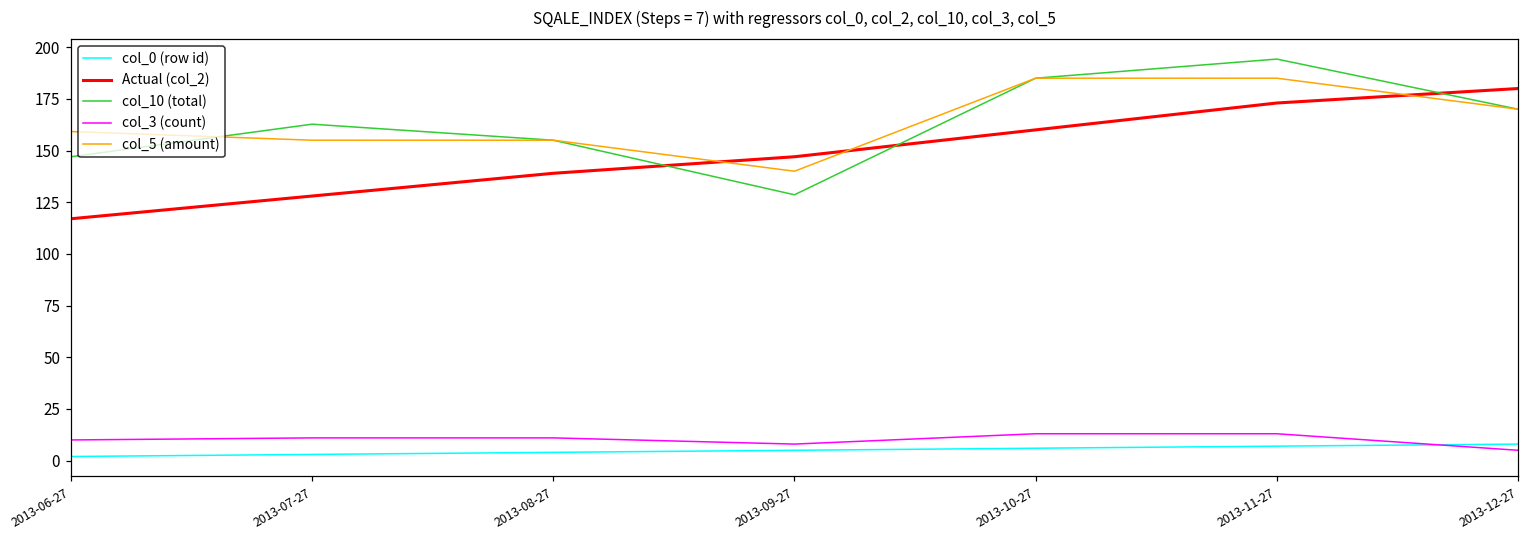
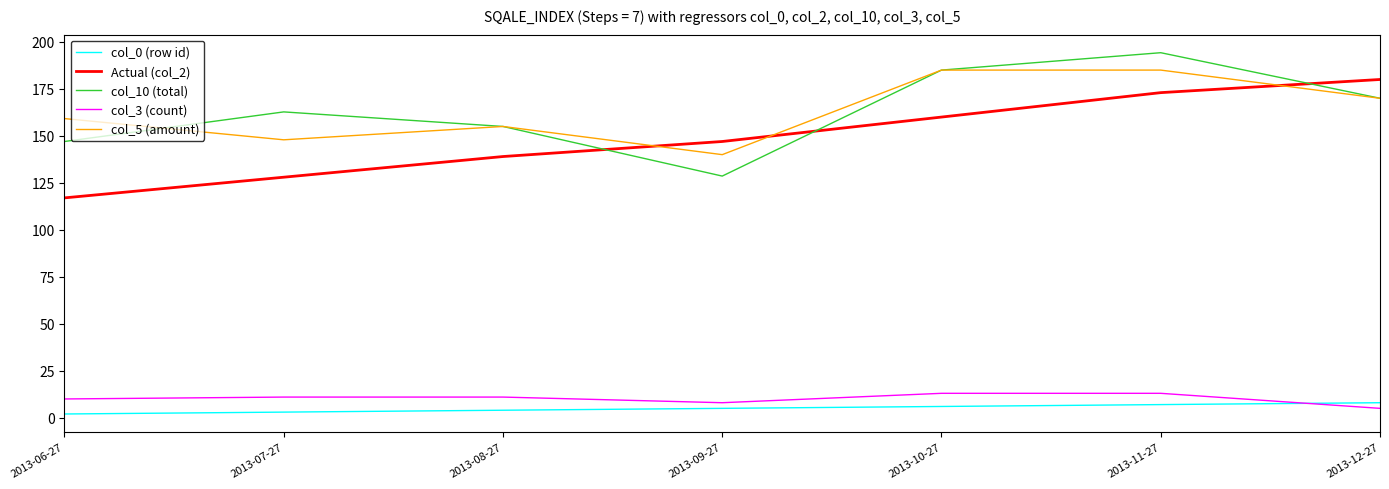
  {
    "col_0 (row id)": {
      "2013-06-27": 2,
      "2013-07-27": 3,
      "2013-08-27": 4,
      "2013-09-27": 5,
      "2013-10-27": 6,
      "2013-11-27": 7,
      "2013-12-27": 8
    },
    "Actual (col_2)": {
      "2013-06-27": 117,
      "2013-07-27": 128,
      "2013-08-27": 139,
      "2013-09-27": 147,
      "2013-10-27": 160,
      "2013-11-27": 173,
      "2013-12-27": 180
    },
    "col_10 (total)": {
      "2013-06-27": 147,
      "2013-07-27": 163,
      "2013-09-27": 129,
      "2013-11-27": 194
    },
    "col_3 (count)": {
      "2013-06-27": 10,
      "2013-07-27": 11,
      "2013-08-27": 11,
      "2013-09-27": 8,
      "2013-10-27": 13,
      "2013-11-27": 13,
      "2013-12-27": 5
    },
    "col_5 (amount)": {
      "2013-06-27": 159,
-     "2013-07-27": 155,
+     "2013-07-27": 148,
      "2013-09-27": 140,
      "2013-11-27": 185
    }
  }
